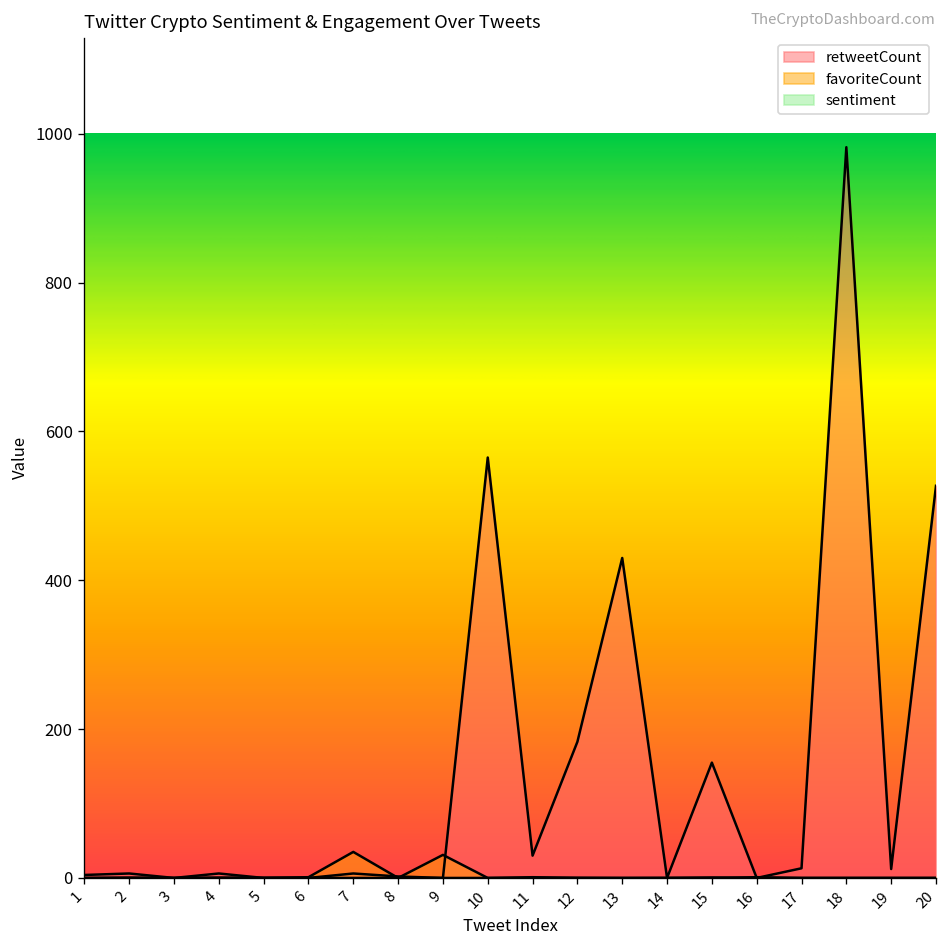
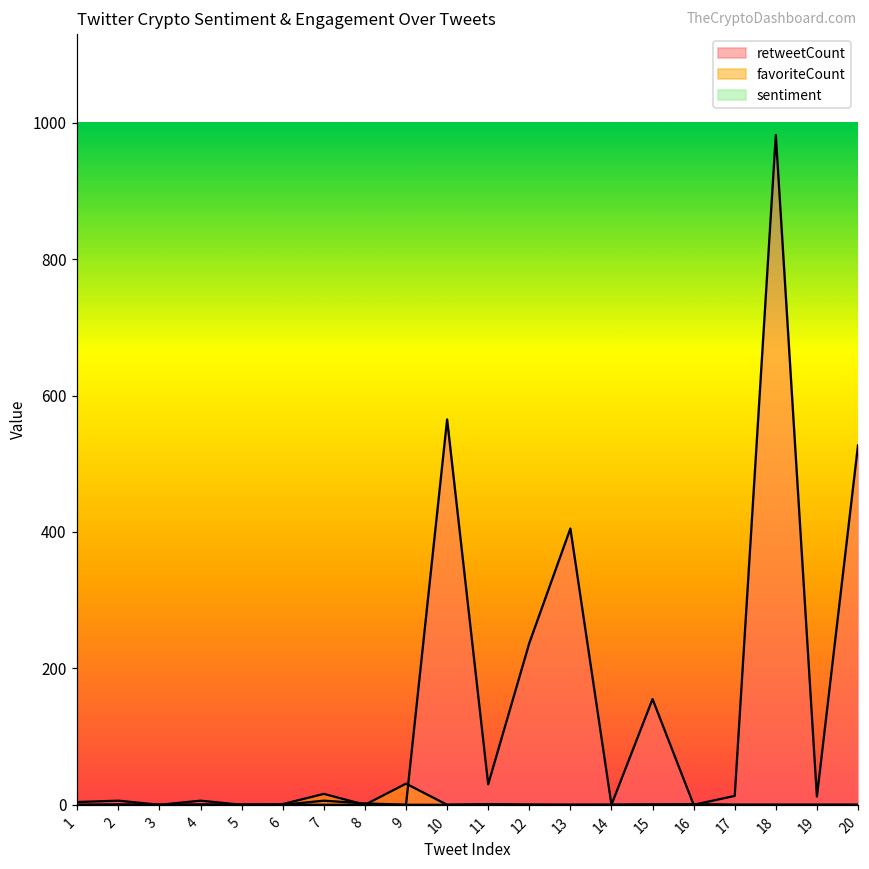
  {
    "retweetCount": {
      "2": 10,
      "4": 10,
      "7": 10,
      "10": 570,
      "11": 30,
-     "12": 180,
-     "13": 430,
+     "12": 240,
+     "13": 410,
      "15": 160,
      "17": 10,
      "18": 980,
      "19": 10,
      "20": 530
    },
    "favoriteCount": {
-     "7": 40,
+     "7": 20,
      "9": 30
    },
    "sentiment": {
      "7": 0
    }
  }
